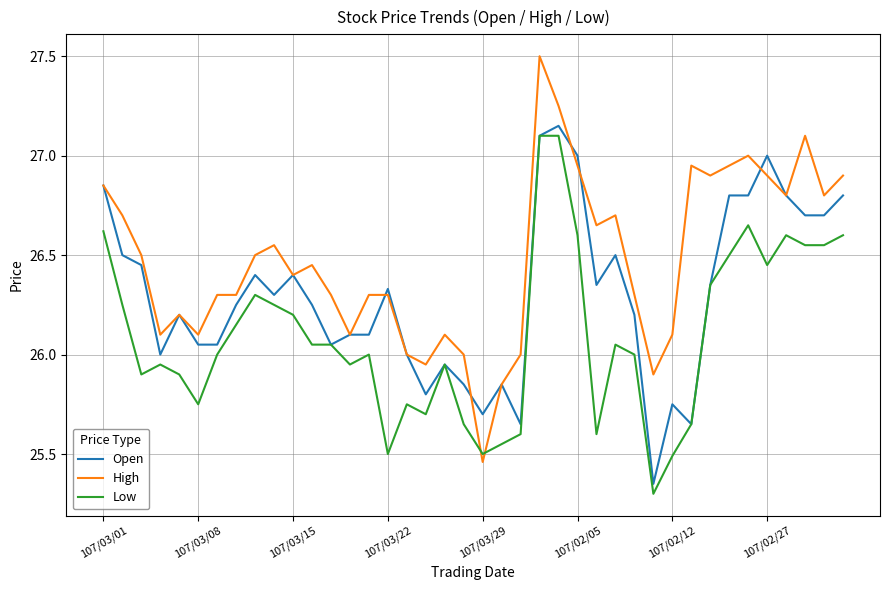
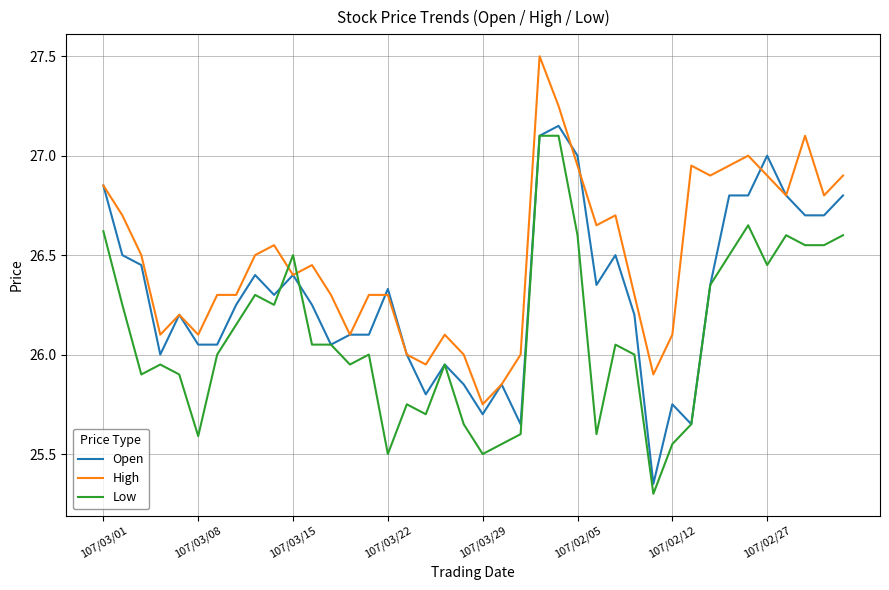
  {
    "Open": {
      "107/03/08": 26.05,
      "107/03/22": 26.33,
      "107/03/29": 25.70,
      "107/02/05": 27.00,
      "107/02/12": 25.75,
      "107/02/27": 27.00
    },
    "High": {
      "107/03/08": 26.10,
      "107/03/22": 26.30,
-     "107/03/29": 25.46,
+     "107/03/29": 25.75,
      "107/02/05": 26.95,
      "107/02/12": 26.10,
      "107/02/27": 26.90
    },
    "Low": {
      "107/03/01": 26.62,
-     "107/03/08": 25.75,
-     "107/03/15": 26.2,
+     "107/03/08": 25.59,
+     "107/03/15": 26.5,
      "107/03/22": 25.50,
      "107/03/29": 25.50,
      "107/02/05": 26.60,
-     "107/02/12": 25.49,
+     "107/02/12": 25.55,
      "107/02/27": 26.45
    }
  }
